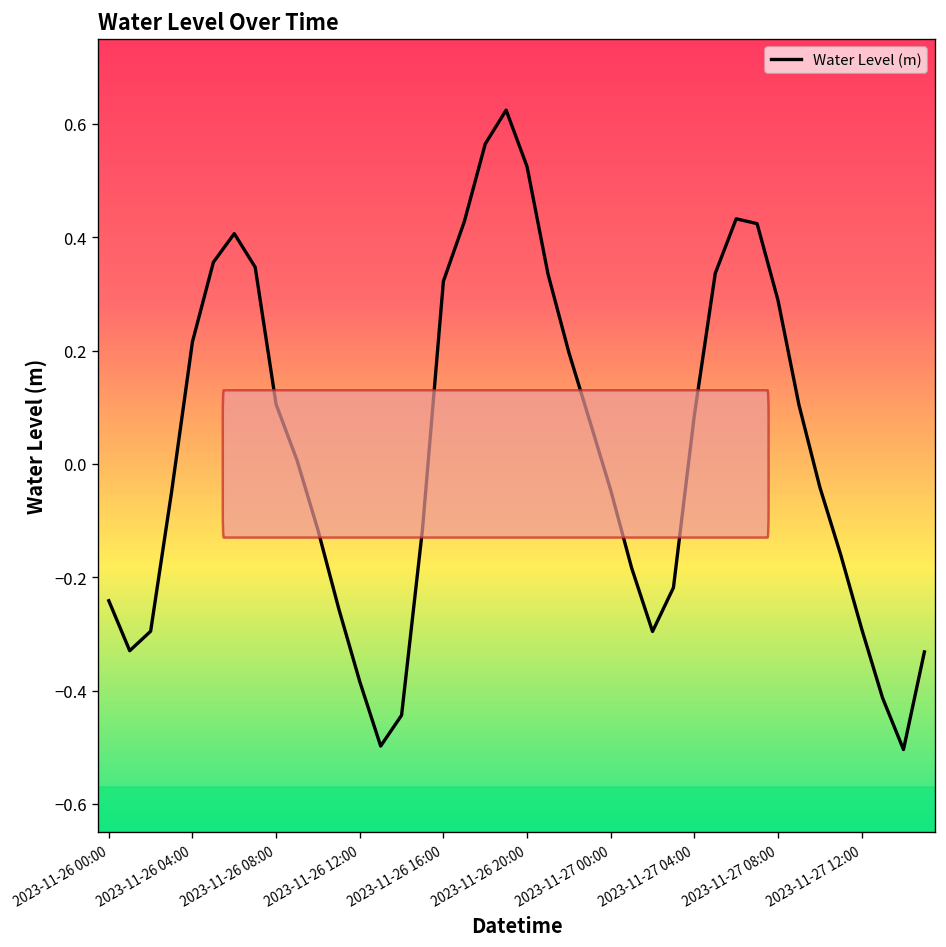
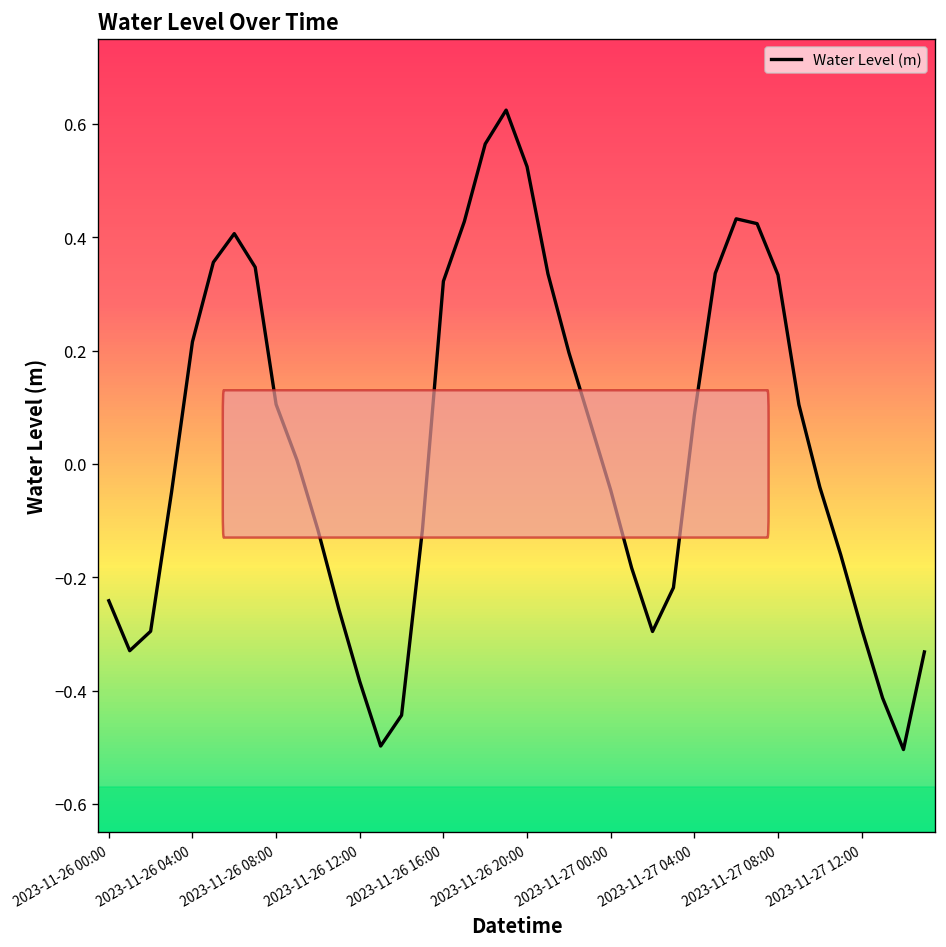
  {
    "2023-11-26 00:00": -0.24,
    "2023-11-26 04:00": 0.22,
    "2023-11-26 12:00": -0.38,
    "2023-11-26 16:00": 0.32,
    "2023-11-26 20:00": 0.52,
-   "2023-11-27 08:00": 0.29,
+   "2023-11-27 08:00": 0.33,
    "2023-11-27 12:00": -0.29
  }
